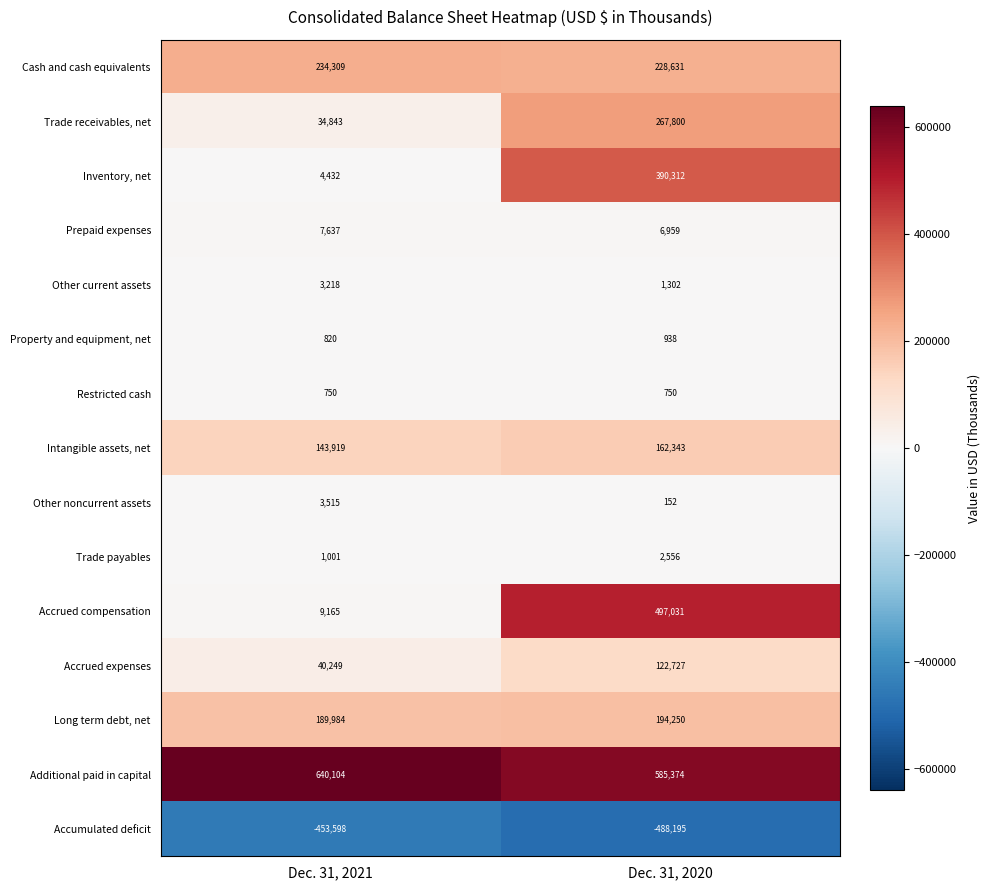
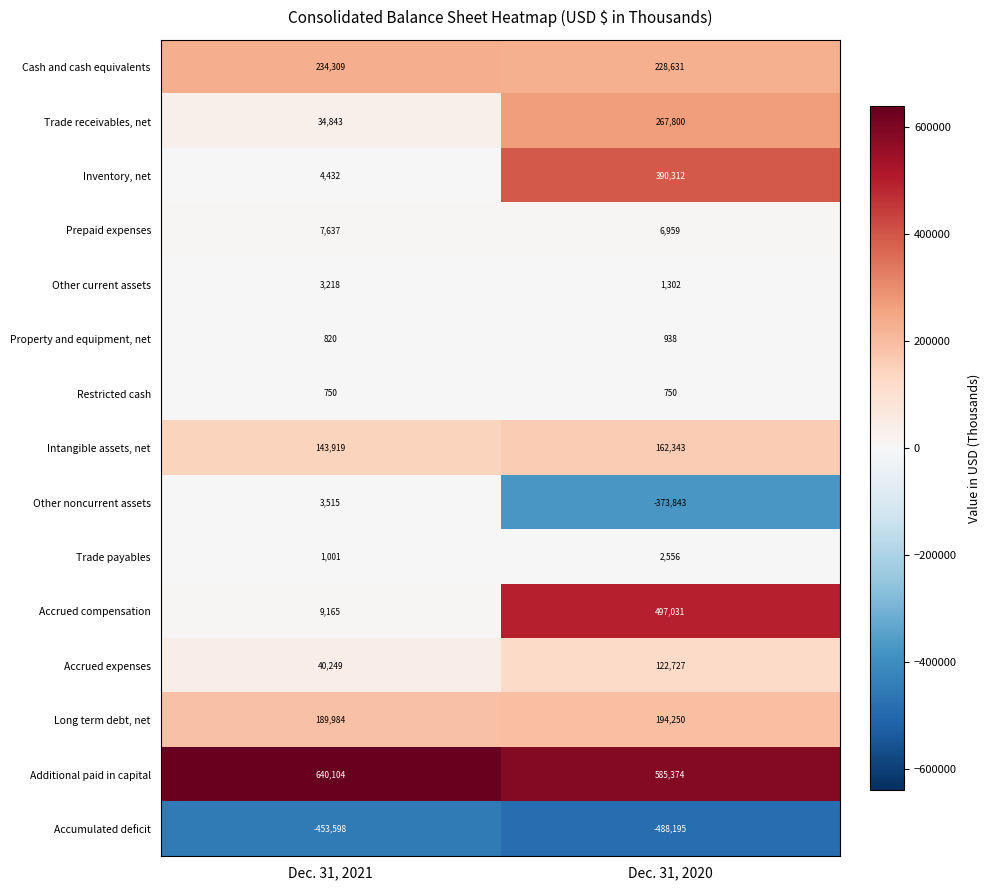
  {
    "Cash and cash equivalents": {
      "Dec. 31, 2021": "234,309",
      "Dec. 31, 2020": "228,631"
    },
    "Trade receivables, net": {
      "Dec. 31, 2021": "34,843",
      "Dec. 31, 2020": "267,800"
    },
    "Inventory, net": {
      "Dec. 31, 2021": "4,432",
      "Dec. 31, 2020": "390,312"
    },
    "Prepaid expenses": {
      "Dec. 31, 2021": "7,637",
      "Dec. 31, 2020": "6,959"
    },
    "Other current assets": {
      "Dec. 31, 2021": "3,218",
      "Dec. 31, 2020": "1,302"
    },
    "Property and equipment, net": {
      "Dec. 31, 2021": "820",
      "Dec. 31, 2020": "938"
    },
    "Restricted cash": {
      "Dec. 31, 2021": "750",
      "Dec. 31, 2020": "750"
    },
    "Intangible assets, net": {
      "Dec. 31, 2021": "143,919",
      "Dec. 31, 2020": "162,343"
    },
    "Other noncurrent assets": {
      "Dec. 31, 2021": "3,515",
-     "Dec. 31, 2020": "152"
+     "Dec. 31, 2020": "-373,843"
    },
    "Trade payables": {
      "Dec. 31, 2021": "1,001",
      "Dec. 31, 2020": "2,556"
    },
    "Accrued compensation": {
      "Dec. 31, 2021": "9,165",
      "Dec. 31, 2020": "497,031"
    },
    "Accrued expenses": {
      "Dec. 31, 2021": "40,249",
      "Dec. 31, 2020": "122,727"
    },
    "Long term debt, net": {
      "Dec. 31, 2021": "189,984",
      "Dec. 31, 2020": "194,250"
    },
    "Additional paid in capital": {
      "Dec. 31, 2021": "640,104",
      "Dec. 31, 2020": "585,374"
    },
    "Accumulated deficit": {
      "Dec. 31, 2021": "-453,598",
      "Dec. 31, 2020": "-488,195"
    }
  }
